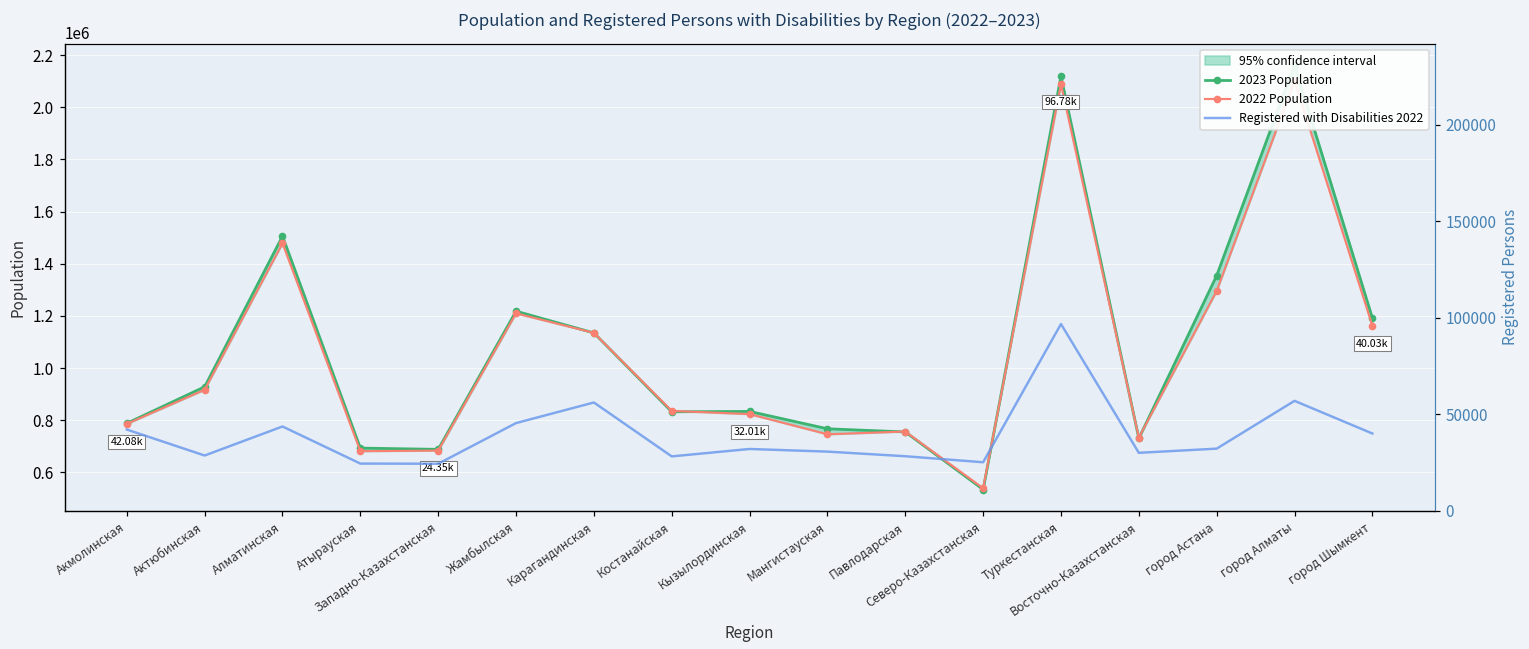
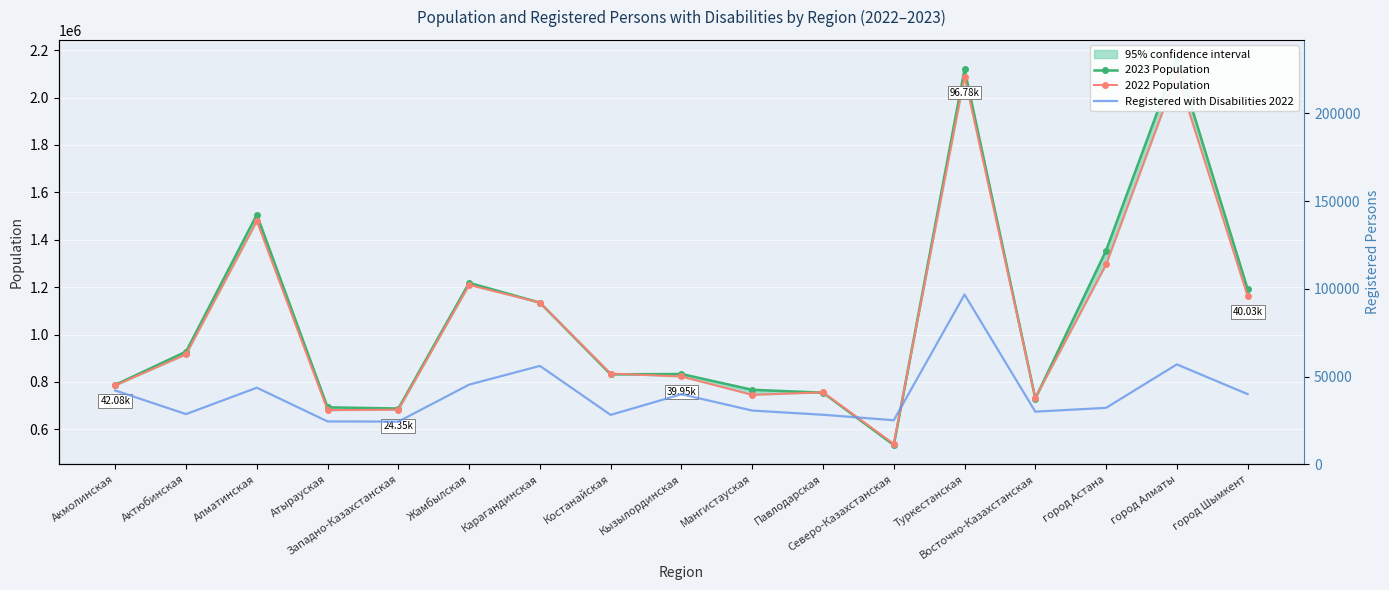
  {
    "Registered with Disabilities 2022": {
-     "Кызылординская": "32.01k"
+     "Кызылординская": "39.95k"
    }
  }
